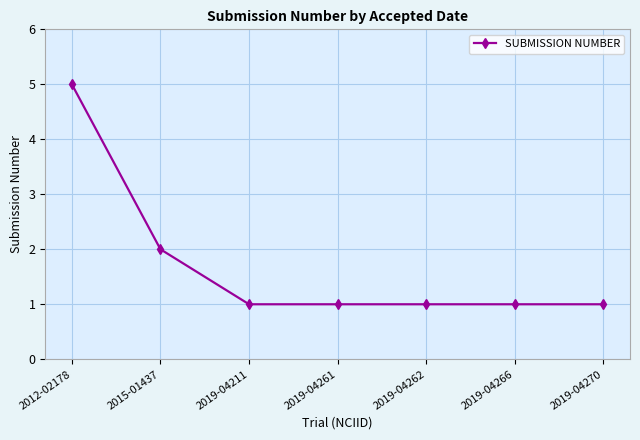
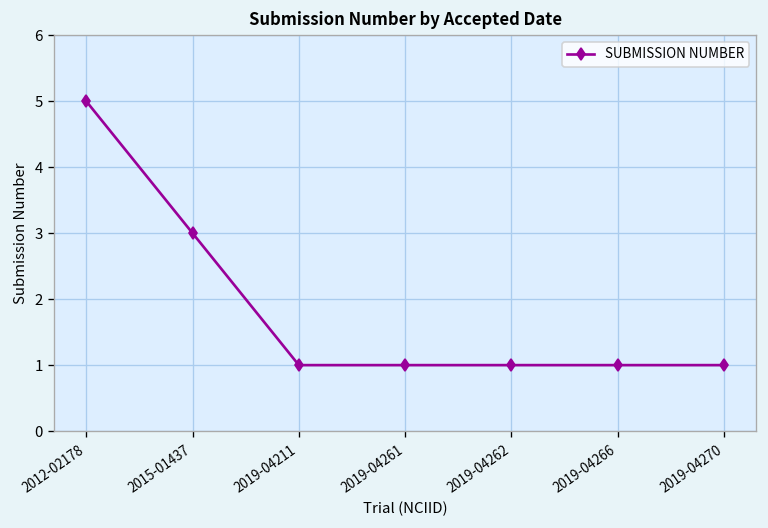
  {
    "2012-02178": 5,
-   "2015-01437": 2,
+   "2015-01437": 3,
    "2019-04211": 1,
    "2019-04261": 1,
    "2019-04262": 1,
    "2019-04266": 1,
    "2019-04270": 1
  }
